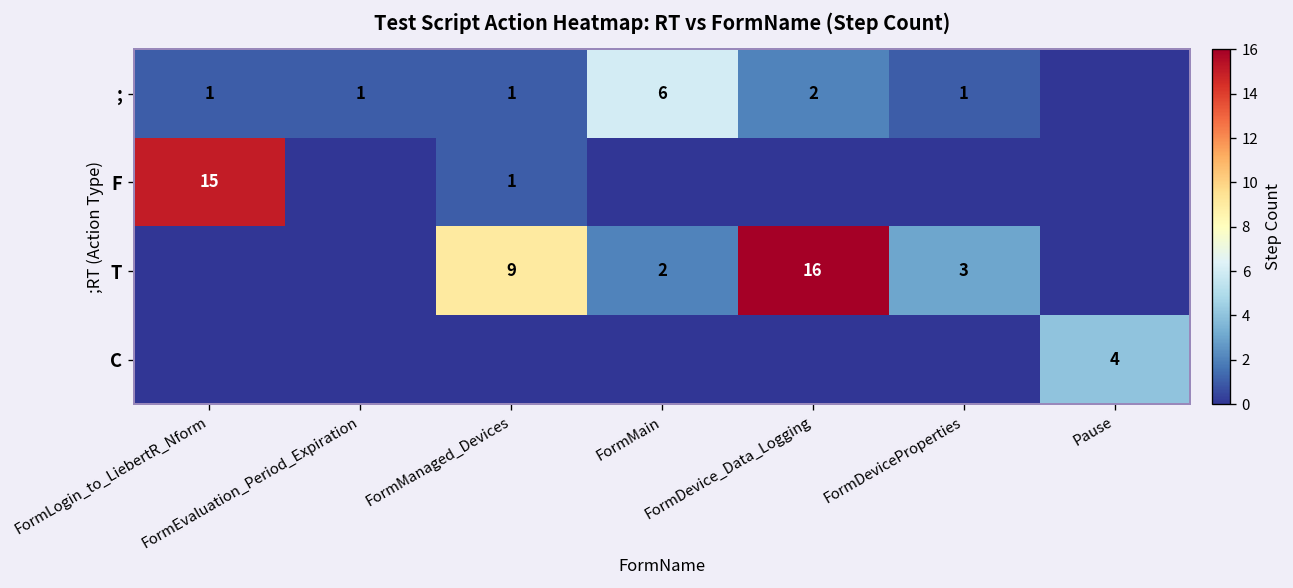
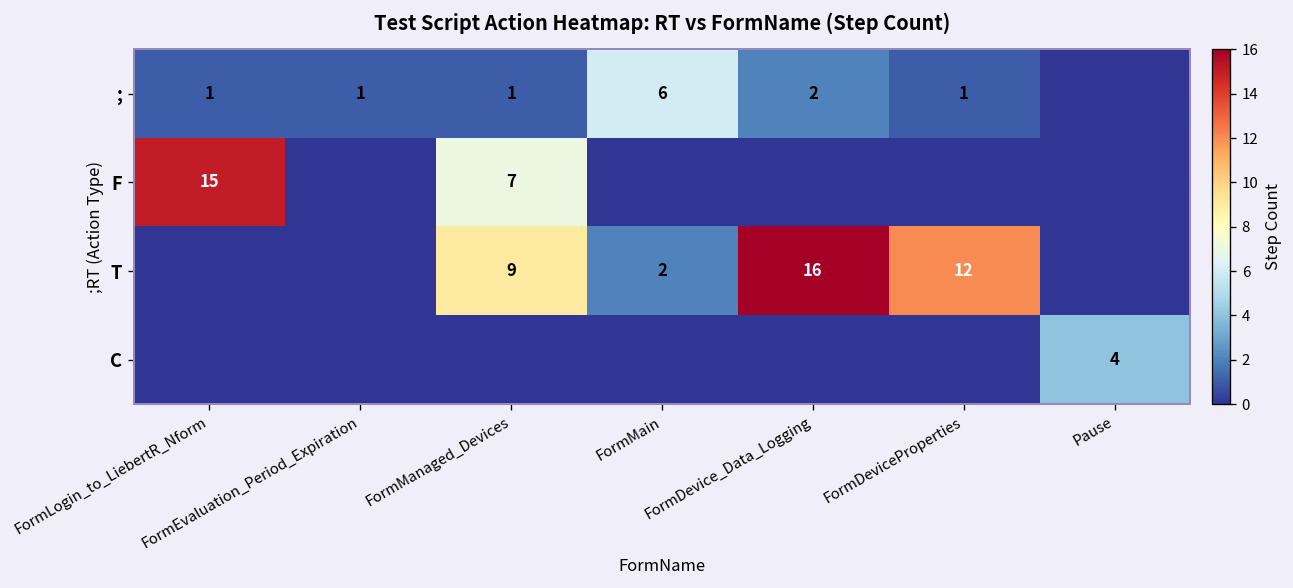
  {
    ";": {
      "FormLogin_to_LiebertR_Nform": 1,
      "FormEvaluation_Period_Expiration": 1,
      "FormManaged_Devices": 1,
      "FormMain": 6,
      "FormDevice_Data_Logging": 2,
      "FormDeviceProperties": 1
    },
    "F": {
      "FormLogin_to_LiebertR_Nform": 15,
-     "FormManaged_Devices": 1
+     "FormManaged_Devices": 7
    },
    "T": {
      "FormManaged_Devices": 9,
      "FormMain": 2,
      "FormDevice_Data_Logging": 16,
-     "FormDeviceProperties": 3
+     "FormDeviceProperties": 12
    },
    "C": {
      "Pause": 4
    }
  }
